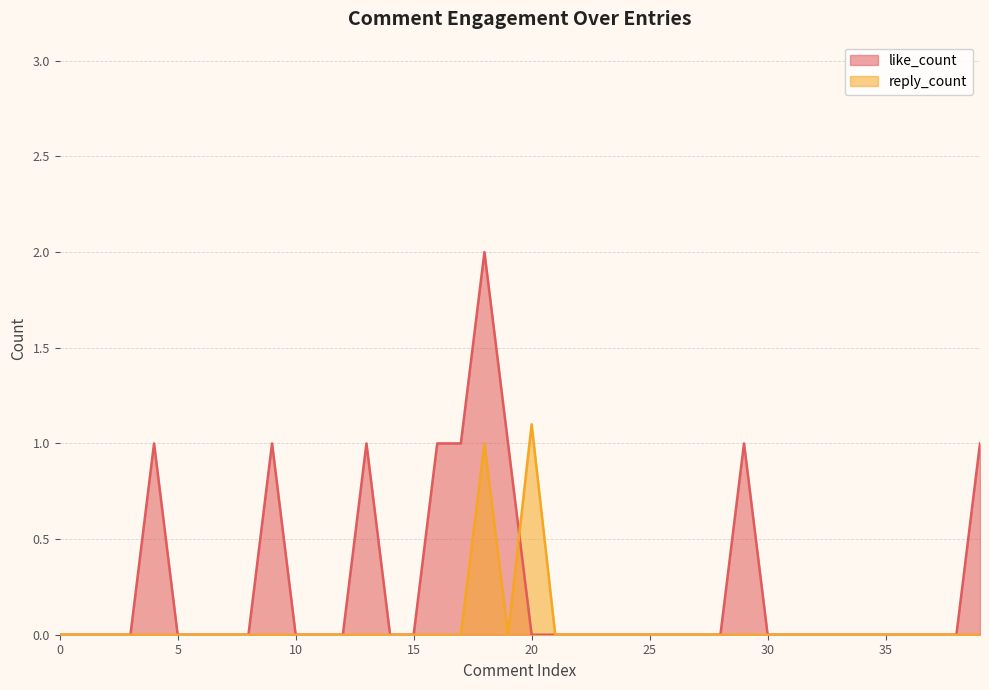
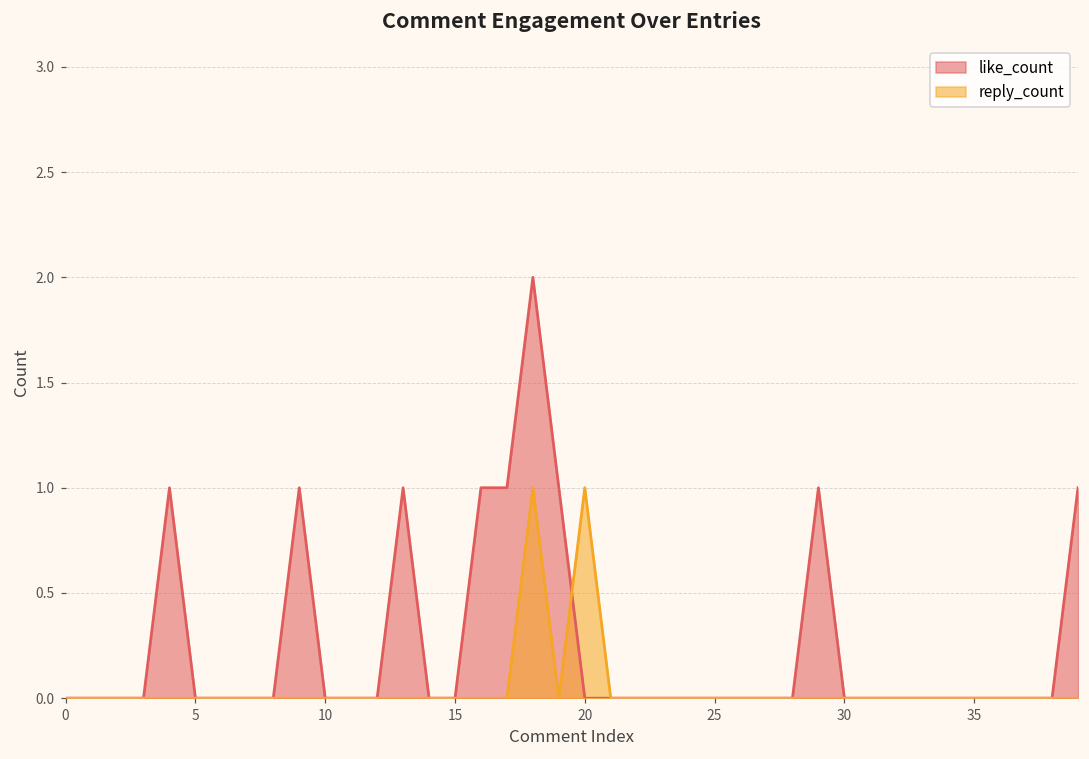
  {
    "like_count": {
      "20": 0.0
    },
    "reply_count": {
-     "20": 1.1
+     "20": 1.0
    }
  }
